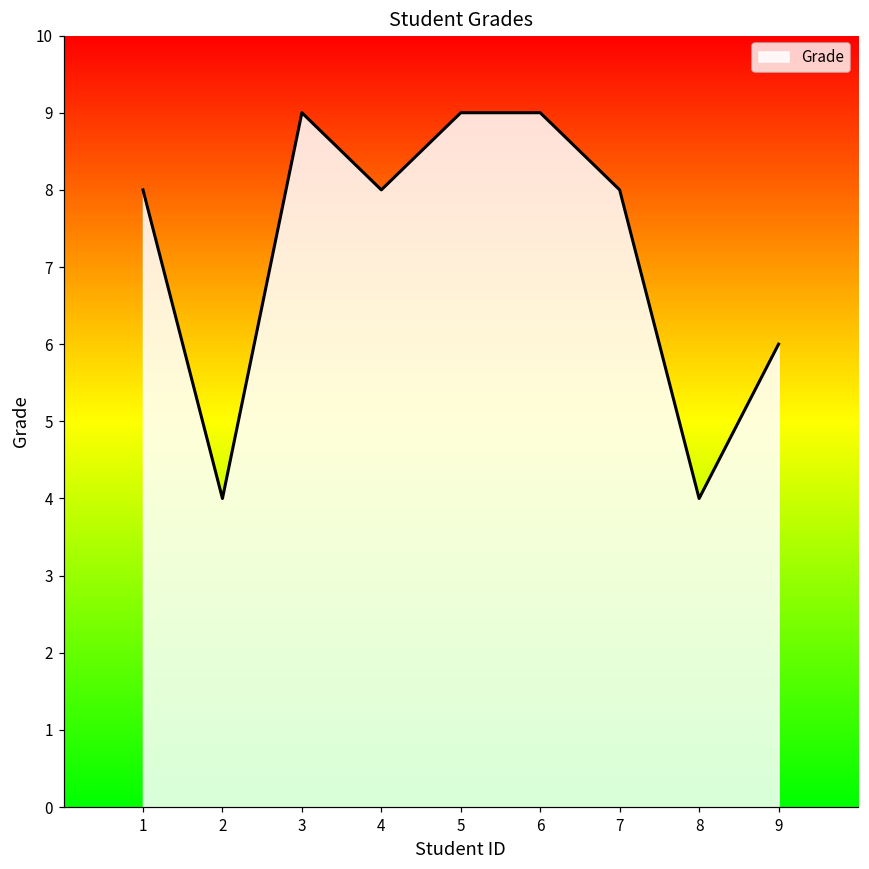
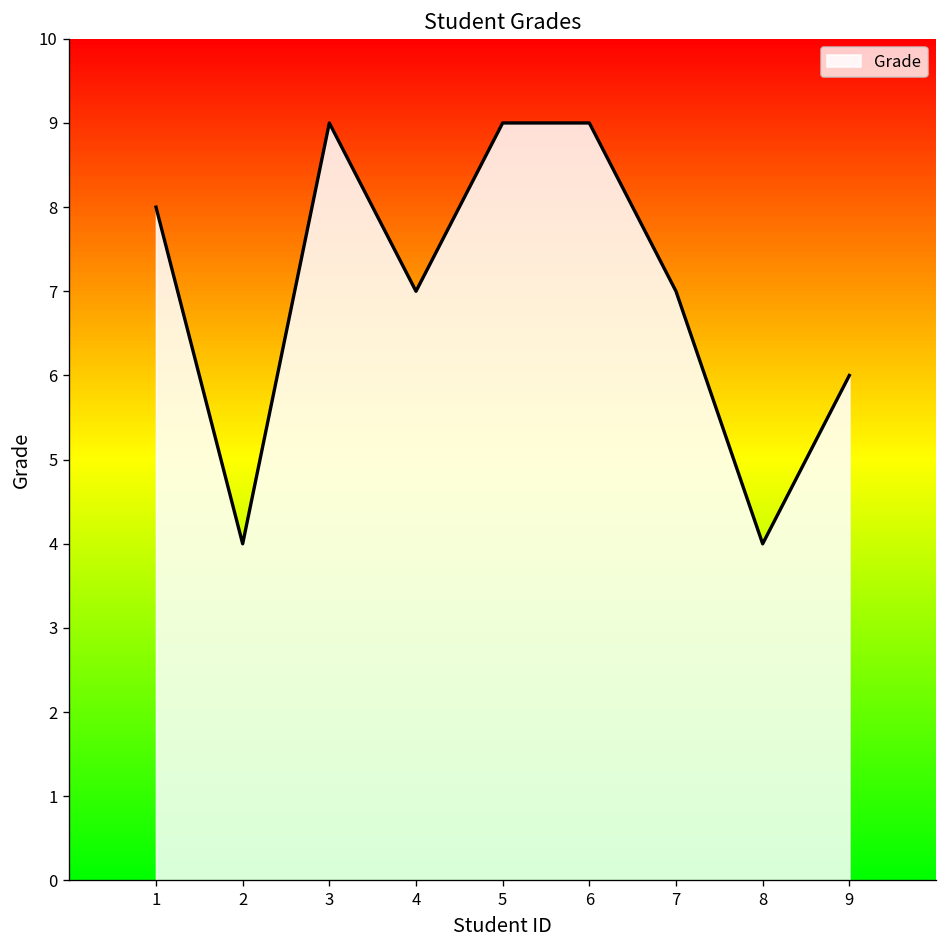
  {
    "1": 8,
    "2": 4,
    "3": 9,
-   "4": 8,
+   "4": 7,
    "5": 9,
    "6": 9,
-   "7": 8,
+   "7": 7,
    "8": 4,
    "9": 6
  }
